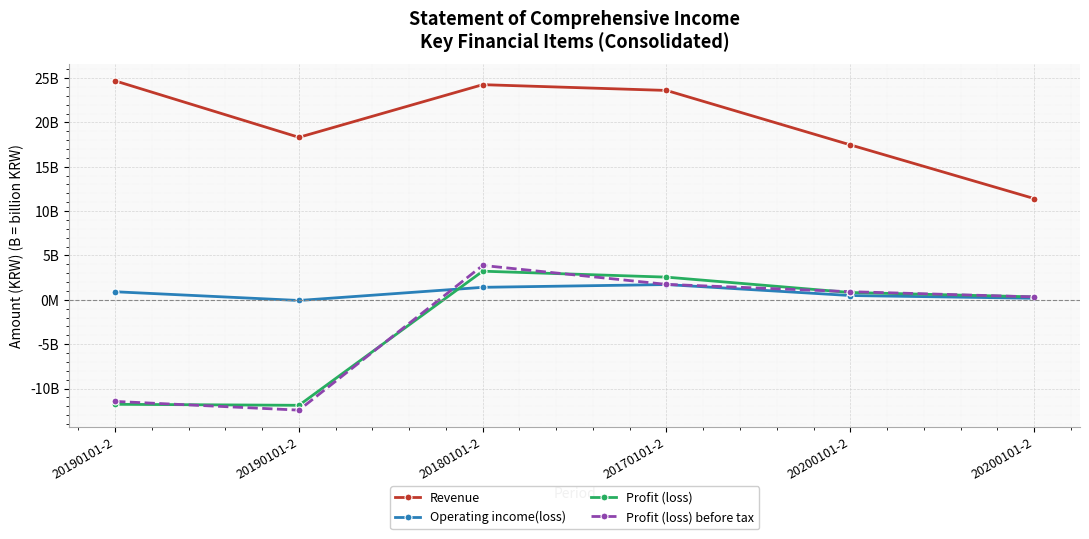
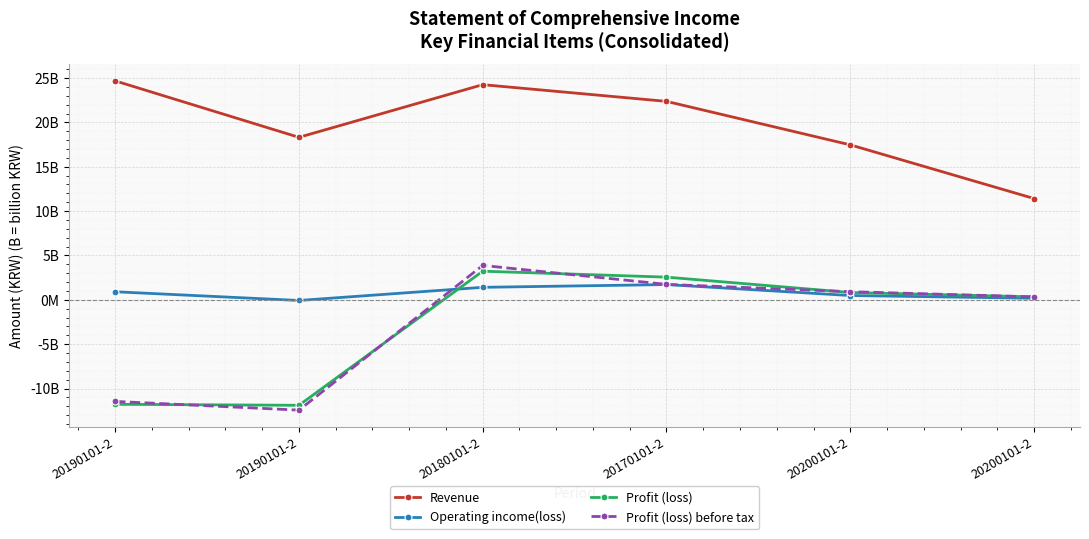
  {
    "Revenue": {
      "20180101-2": 24000000000,
-     "20170101-2": 24000000000
+     "20170101-2": 22000000000
    },
    "Operating income(loss)": {
      "20180101-2": 1000000000
    },
    "Profit (loss)": {
      "20180101-2": 3000000000,
      "20170101-2": 3000000000
    },
    "Profit (loss) before tax": {
      "20180101-2": 4000000000
    }
  }
